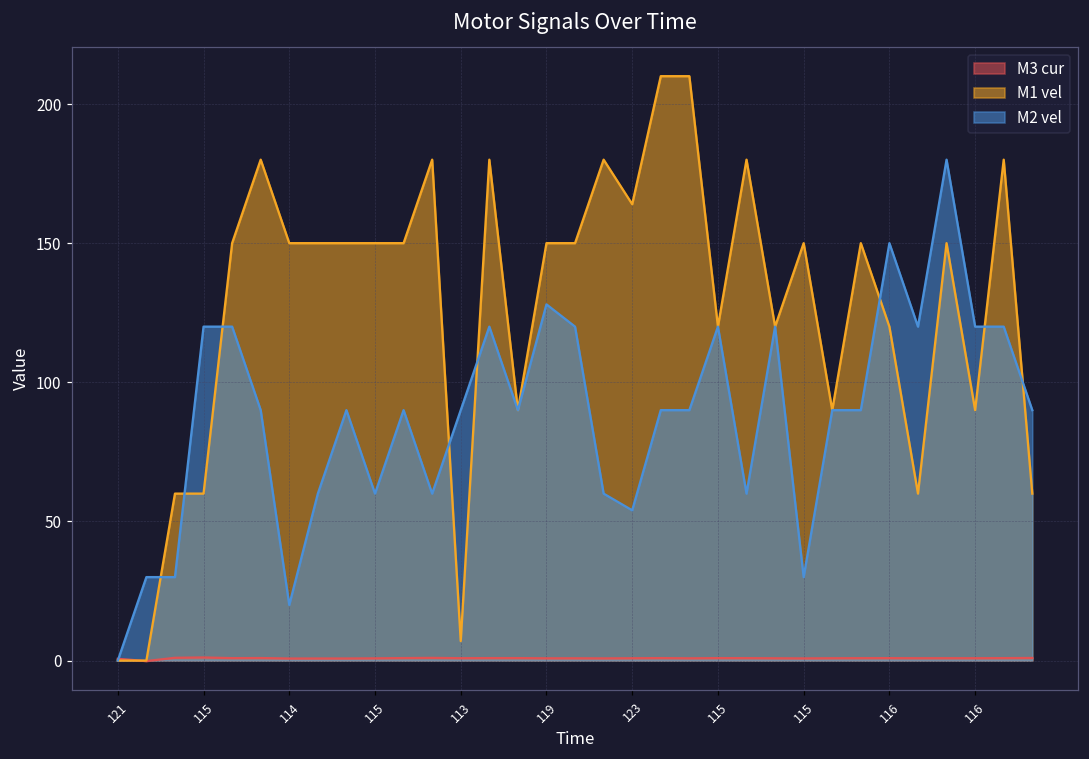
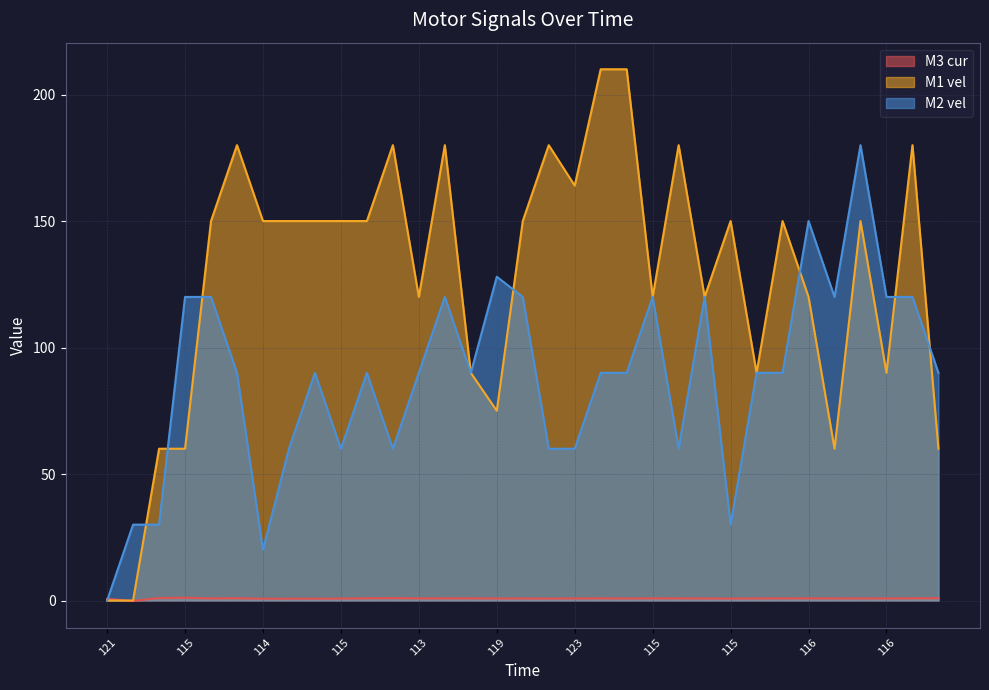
  {
    "M1 vel": {
      "114": 150,
-     "113": 7,
-     "119": 150,
+     "113": 120,
+     "119": 75,
      "123": 164
    },
    "M2 vel": {
      "114": 20,
      "113": 90,
      "119": 128,
-     "123": 54
+     "123": 60
    }
  }
